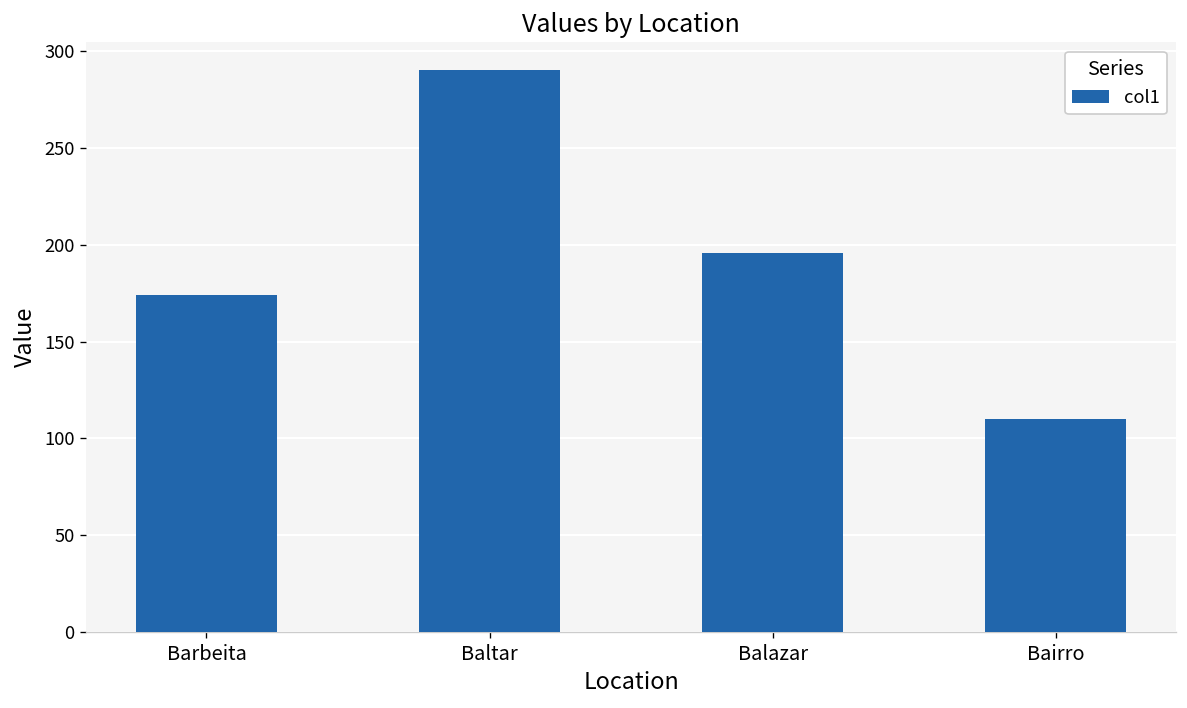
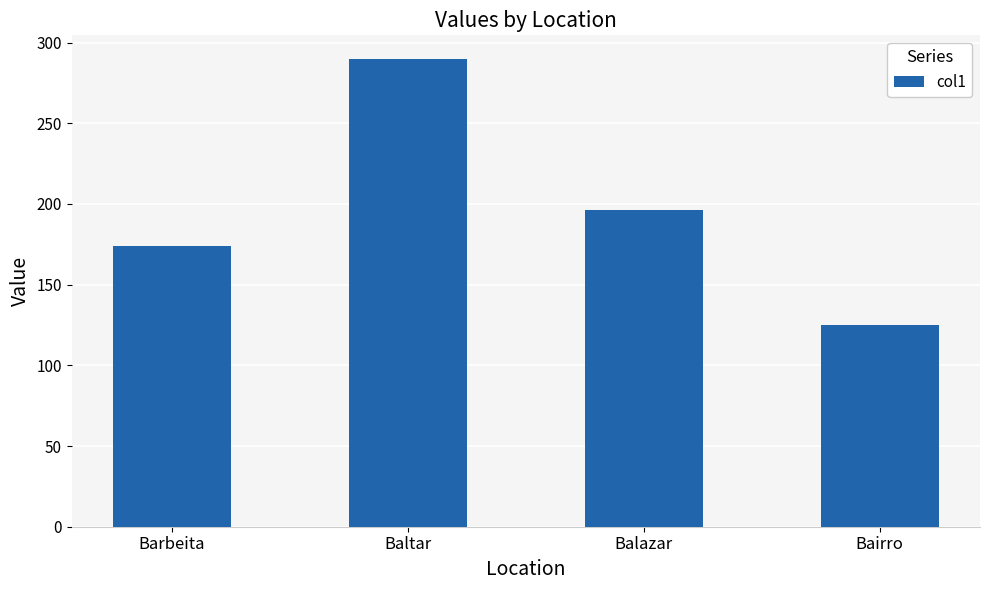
  {
    "Barbeita": 174,
    "Baltar": 290,
    "Balazar": 196,
-   "Bairro": 110
+   "Bairro": 125
  }
